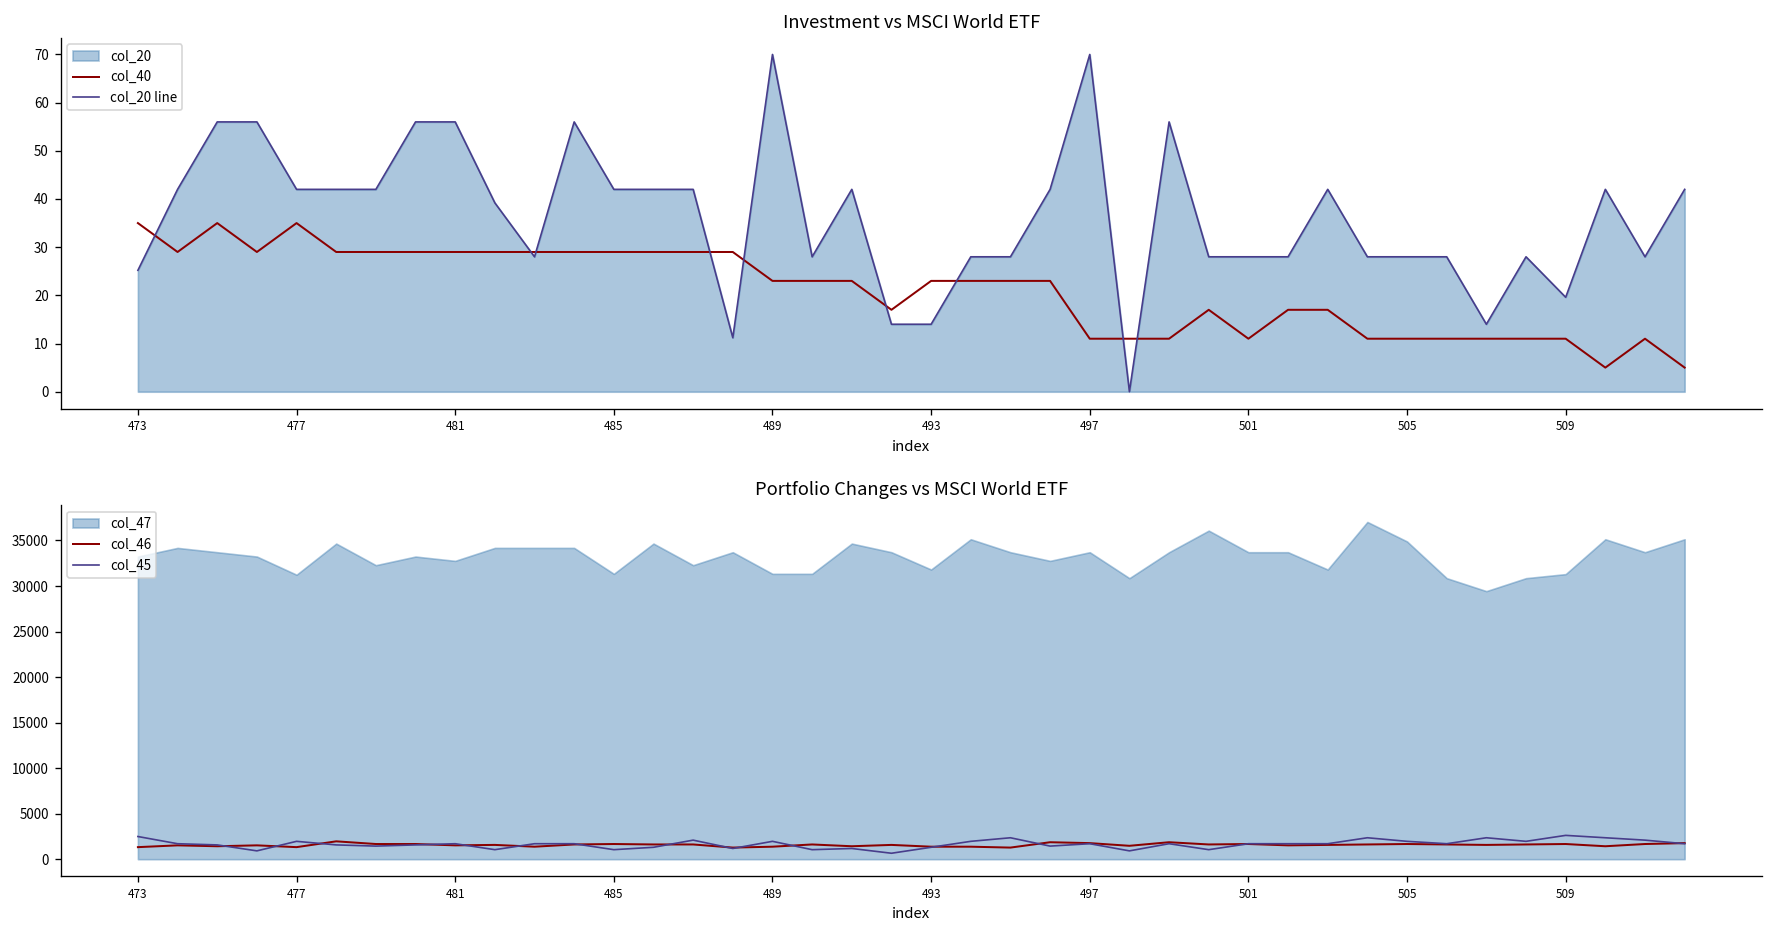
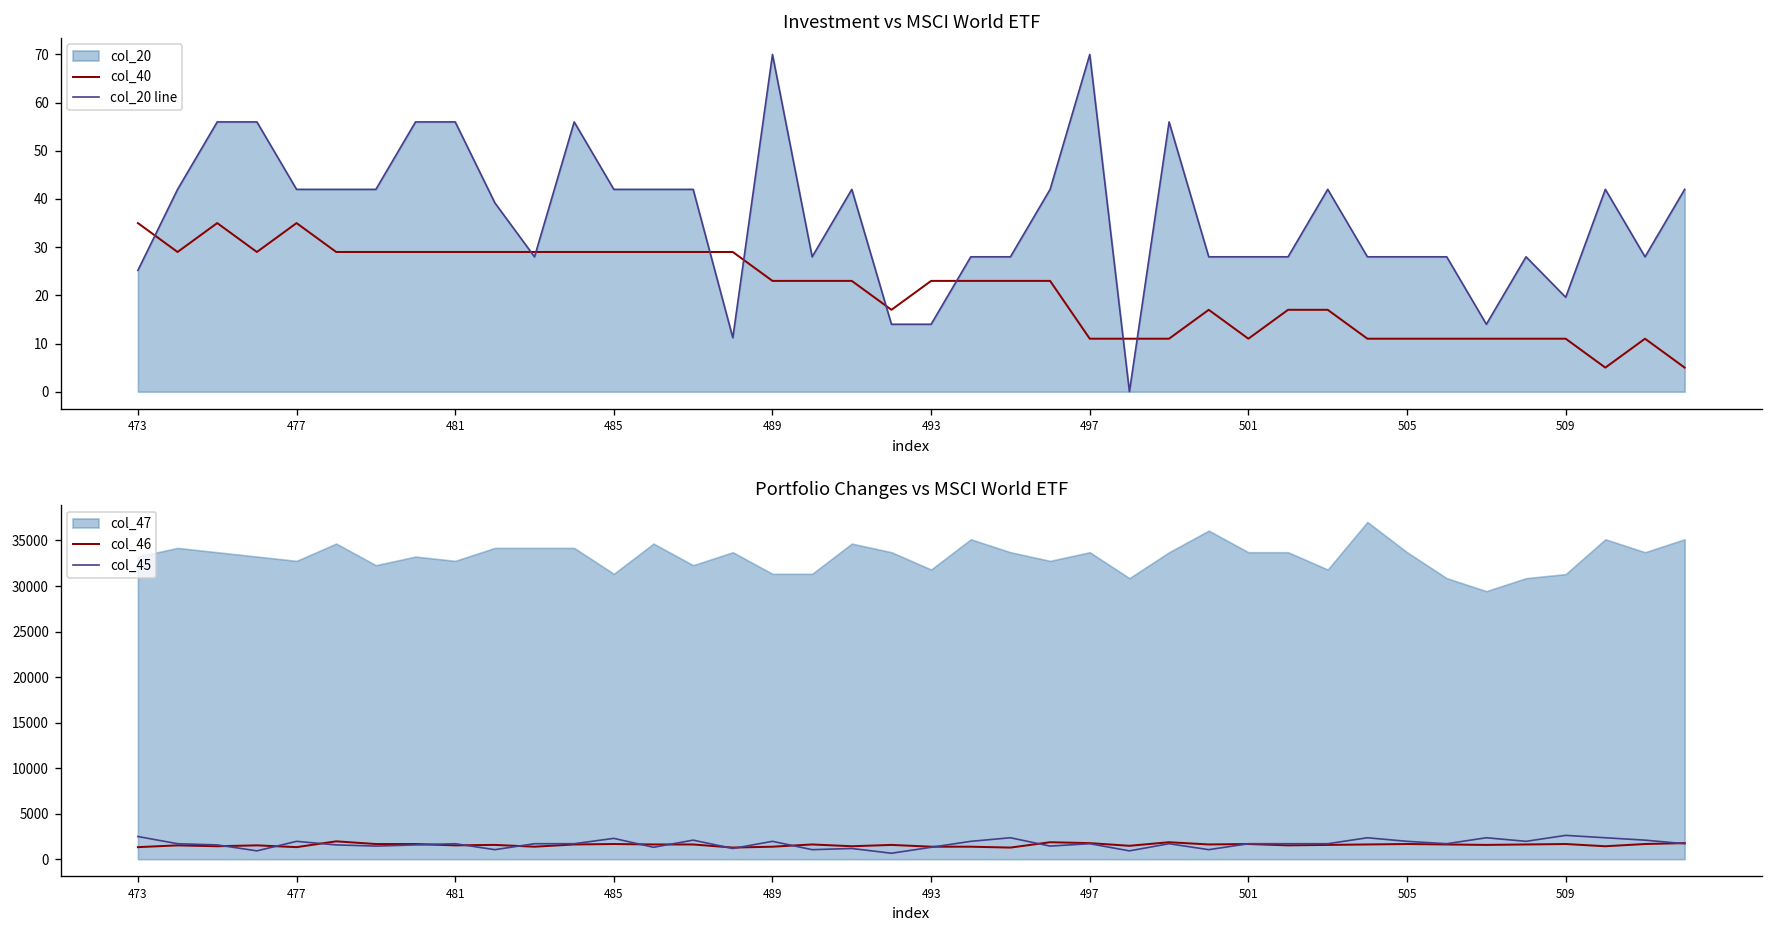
  {
    "Investment vs MSCI World ETF": {
      "col_40": {
        "473": 35,
        "477": 35,
        "481": 29,
        "485": 29,
        "489": 23,
        "493": 23,
        "497": 11,
        "501": 11,
        "505": 11,
        "509": 11
      },
      "col_20": {
        "473": 25,
        "477": 42,
        "481": 56,
        "485": 42,
        "489": 70,
        "493": 14,
        "497": 70,
        "501": 28,
        "505": 28,
        "509": 20
      }
    },
    "Portfolio Changes vs MSCI World ETF": {
      "col_46": {
        "473": 1000,
        "477": 1000,
        "485": 2000,
        "489": 1000,
        "509": 2000
      },
      "col_47": {
-       "477": 31000,
+       "477": 33000,
        "481": 33000,
        "485": 31000,
        "489": 31000,
        "493": 32000,
        "497": 34000,
        "501": 34000,
-       "505": 35000,
+       "505": 34000,
        "509": 31000
      },
      "col_45": {
        "473": 2000,
        "477": 2000,
-       "485": 1000,
+       "485": 2000,
        "489": 2000,
        "509": 3000
      }
    }
  }
